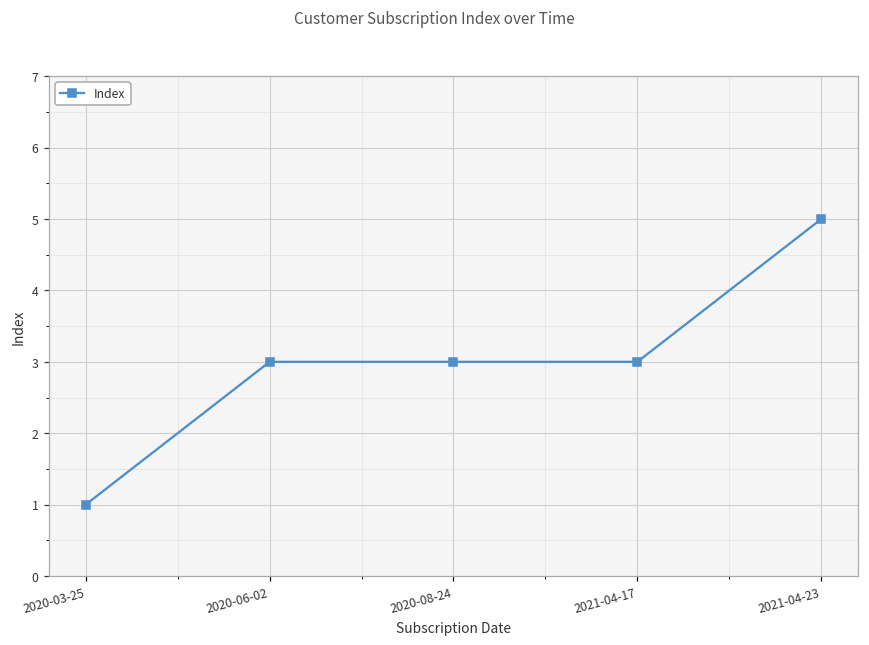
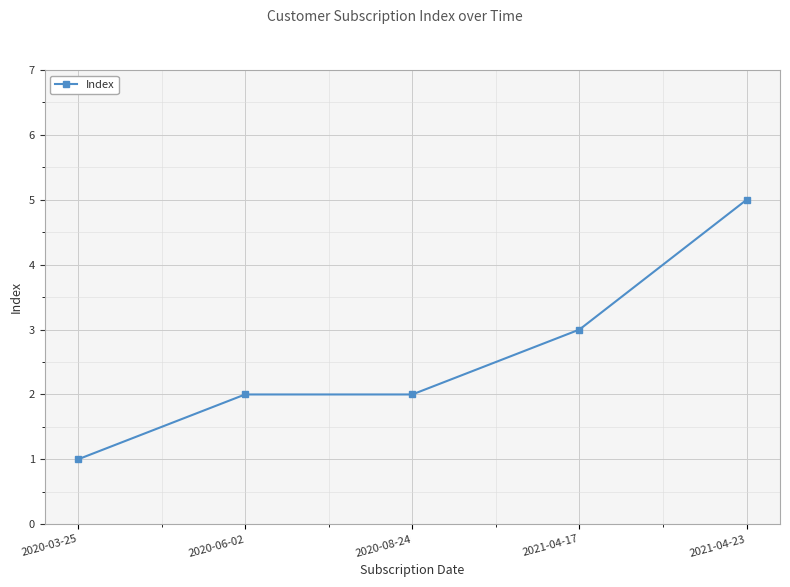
  {
    "2020-03-25": 1,
-   "2020-06-02": 3,
-   "2020-08-24": 3,
+   "2020-06-02": 2,
+   "2020-08-24": 2,
    "2021-04-17": 3,
    "2021-04-23": 5
  }
